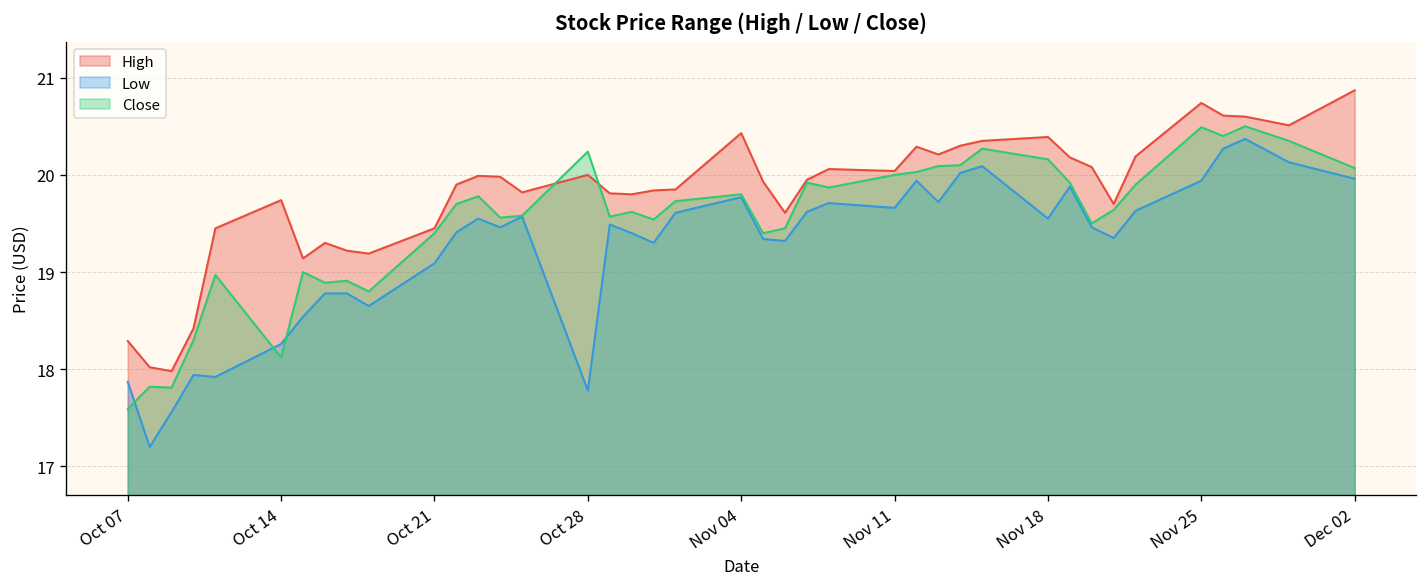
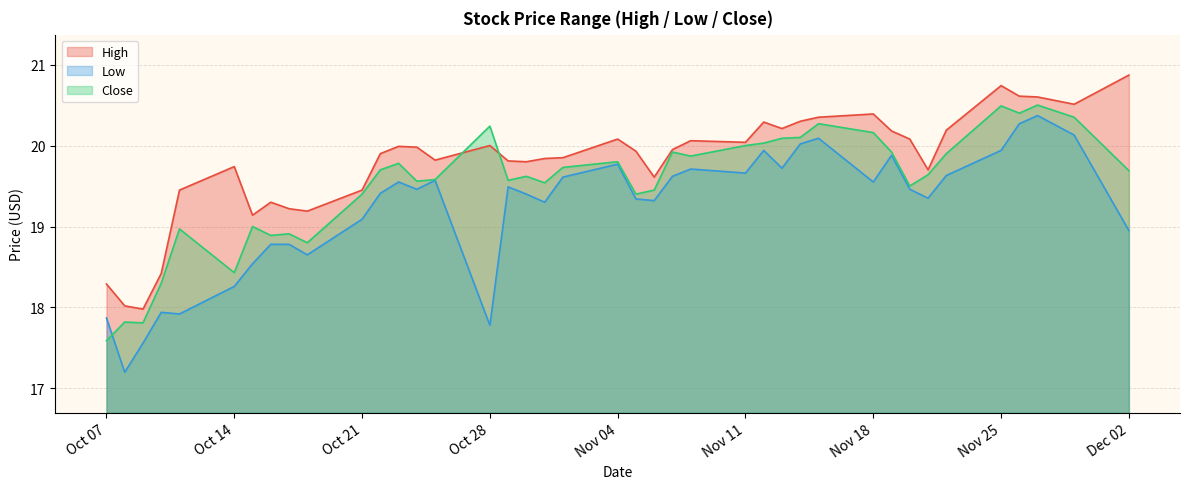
  {
    "High": {
      "Oct 07": 18.3,
      "Oct 14": 19.7,
      "Oct 21": 19.5,
      "Oct 28": 20.0,
-     "Nov 04": 20.4,
+     "Nov 04": 20.1,
      "Nov 11": 20.0,
      "Nov 18": 20.4,
      "Nov 25": 20.7,
      "Dec 02": 20.9
    },
    "Low": {
      "Oct 07": 17.9,
      "Oct 14": 18.3,
      "Oct 21": 19.1,
      "Oct 28": 17.8,
      "Nov 11": 19.7,
      "Nov 18": 19.6,
      "Nov 25": 19.9,
-     "Dec 02": 20.0
+     "Dec 02": 19.0
    },
    "Close": {
      "Oct 07": 17.6,
-     "Oct 14": 18.1,
+     "Oct 14": 18.4,
      "Oct 21": 19.4,
      "Oct 28": 20.2,
      "Nov 11": 20.0,
      "Nov 18": 20.2,
      "Nov 25": 20.5,
-     "Dec 02": 20.1
+     "Dec 02": 19.7
    }
  }
